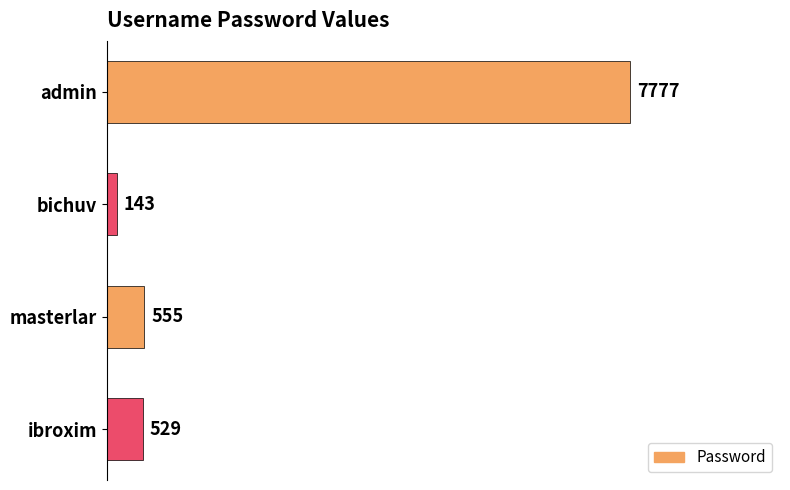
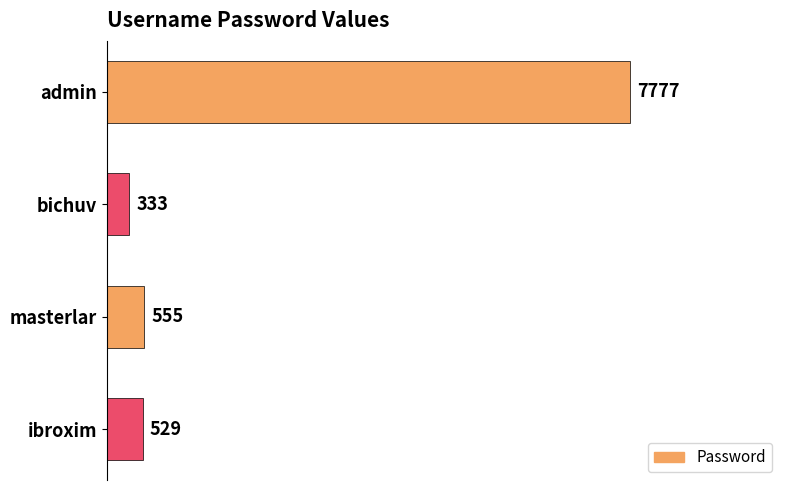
  {
    "admin": 7777,
-   "bichuv": 143,
+   "bichuv": 333,
    "masterlar": 555,
    "ibroxim": 529
  }
